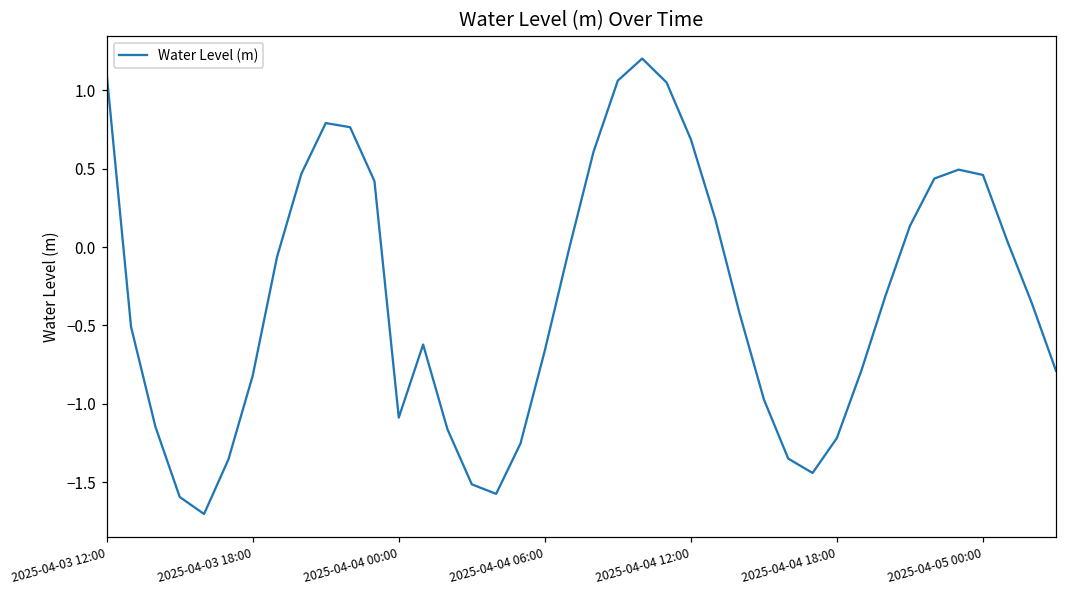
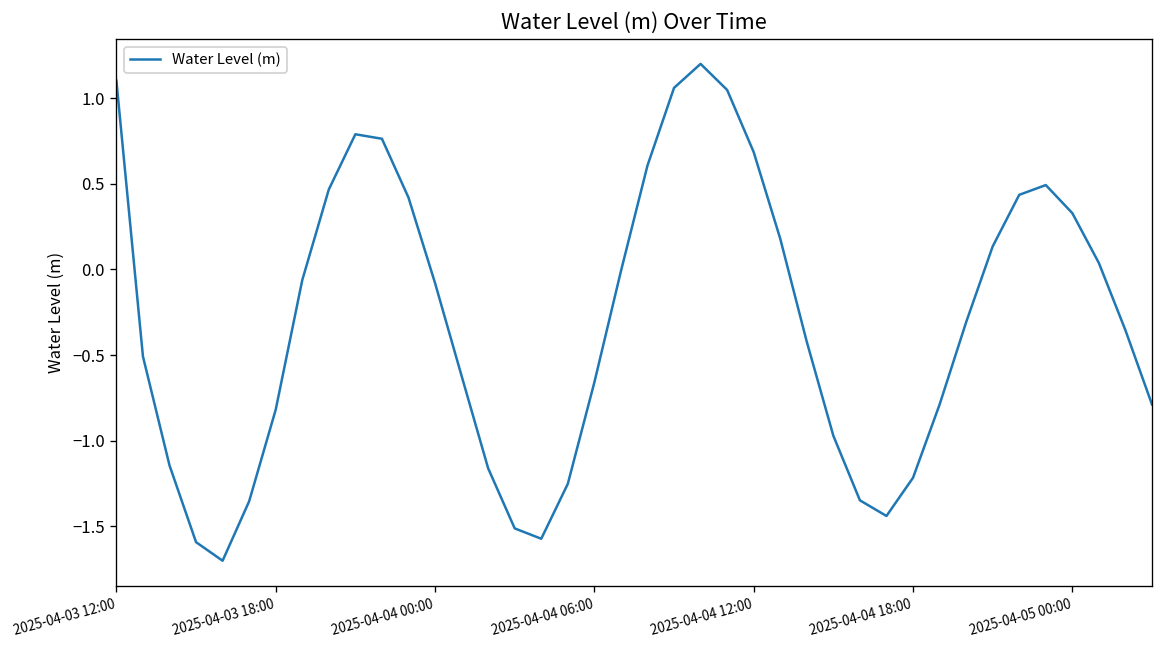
  {
    "2025-04-03 12:00": 1.10,
    "2025-04-03 18:00": -0.82,
-   "2025-04-04 00:00": -1.09,
+   "2025-04-04 00:00": -0.08,
    "2025-04-04 06:00": -0.66,
    "2025-04-04 12:00": 0.69,
    "2025-04-04 18:00": -1.22,
-   "2025-04-05 00:00": 0.46
+   "2025-04-05 00:00": 0.33
  }
